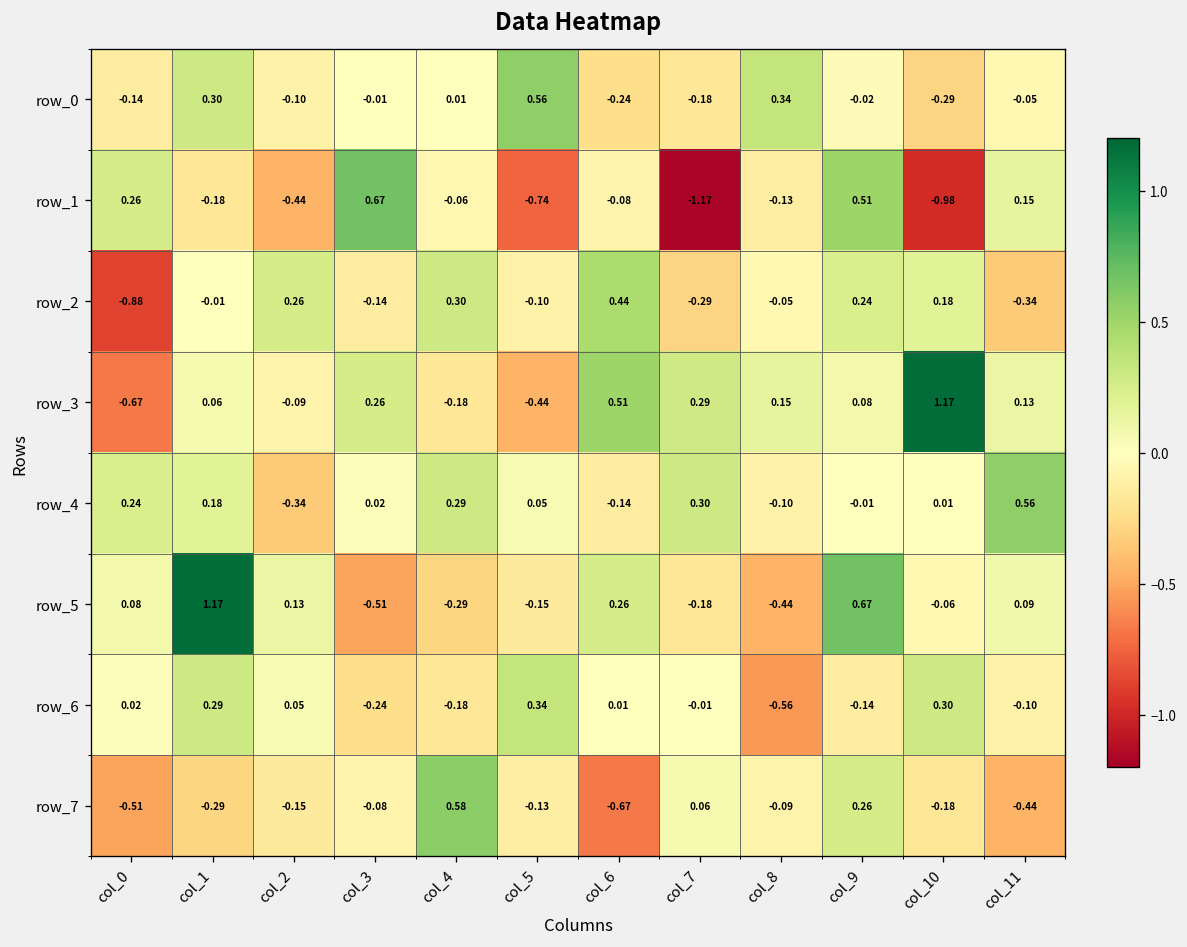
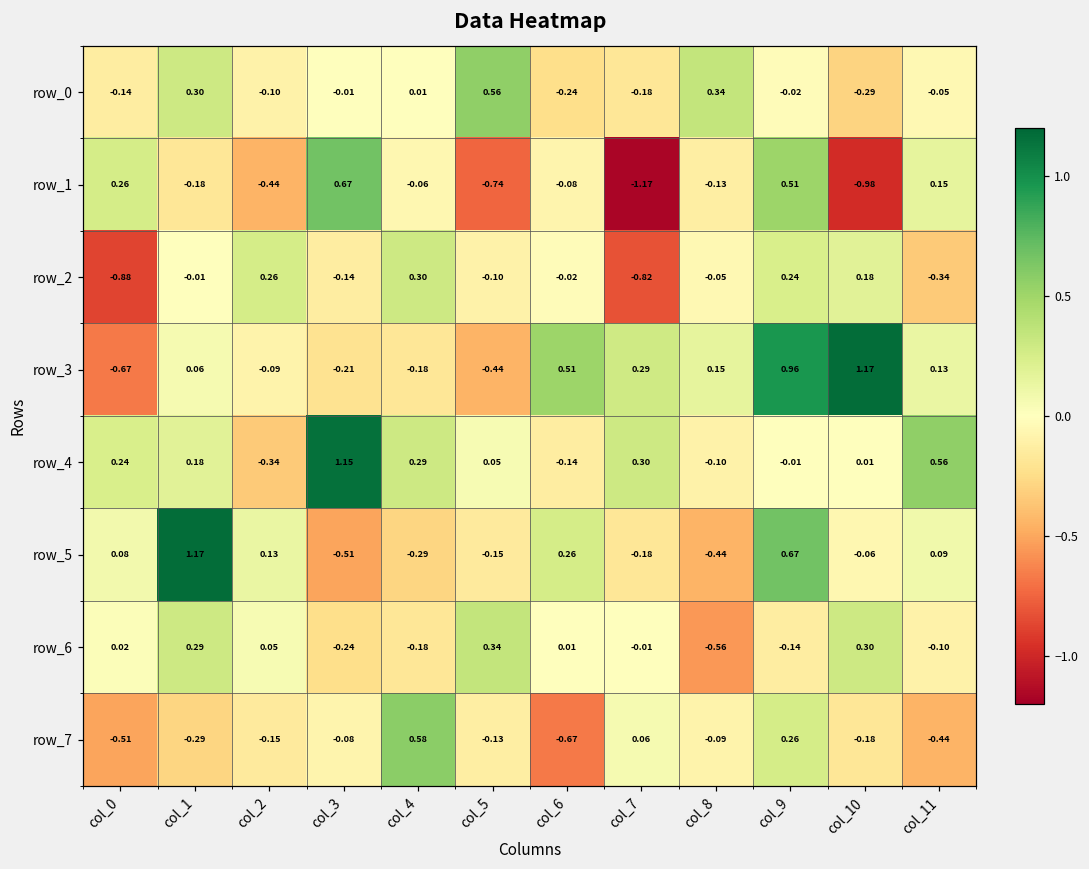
  {
    "row_0": {
      "col_0": -0.14,
      "col_1": 0.30,
      "col_2": -0.10,
      "col_3": -0.01,
      "col_4": 0.01,
      "col_5": 0.56,
      "col_6": -0.24,
      "col_7": -0.18,
      "col_8": 0.34,
      "col_9": -0.02,
      "col_10": -0.29,
      "col_11": -0.05
    },
    "row_1": {
      "col_0": 0.26,
      "col_1": -0.18,
      "col_2": -0.44,
      "col_3": 0.67,
      "col_4": -0.06,
      "col_5": -0.74,
      "col_6": -0.08,
      "col_7": -1.17,
      "col_8": -0.13,
      "col_9": 0.51,
      "col_10": -0.98,
      "col_11": 0.15
    },
    "row_2": {
      "col_0": -0.88,
      "col_1": -0.01,
      "col_2": 0.26,
      "col_3": -0.14,
      "col_4": 0.30,
      "col_5": -0.10,
-     "col_6": 0.44,
-     "col_7": -0.29,
+     "col_6": -0.02,
+     "col_7": -0.82,
      "col_8": -0.05,
      "col_9": 0.24,
      "col_10": 0.18,
      "col_11": -0.34
    },
    "row_3": {
      "col_0": -0.67,
      "col_1": 0.06,
      "col_2": -0.09,
-     "col_3": 0.26,
+     "col_3": -0.21,
      "col_4": -0.18,
      "col_5": -0.44,
      "col_6": 0.51,
      "col_7": 0.29,
      "col_8": 0.15,
-     "col_9": 0.08,
+     "col_9": 0.96,
      "col_10": 1.17,
      "col_11": 0.13
    },
    "row_4": {
      "col_0": 0.24,
      "col_1": 0.18,
      "col_2": -0.34,
-     "col_3": 0.02,
+     "col_3": 1.15,
      "col_4": 0.29,
      "col_5": 0.05,
      "col_6": -0.14,
      "col_7": 0.30,
      "col_8": -0.10,
      "col_9": -0.01,
      "col_10": 0.01,
      "col_11": 0.56
    },
    "row_5": {
      "col_0": 0.08,
      "col_1": 1.17,
      "col_2": 0.13,
      "col_3": -0.51,
      "col_4": -0.29,
      "col_5": -0.15,
      "col_6": 0.26,
      "col_7": -0.18,
      "col_8": -0.44,
      "col_9": 0.67,
      "col_10": -0.06,
      "col_11": 0.09
    },
    "row_6": {
      "col_0": 0.02,
      "col_1": 0.29,
      "col_2": 0.05,
      "col_3": -0.24,
      "col_4": -0.18,
      "col_5": 0.34,
      "col_6": 0.01,
      "col_7": -0.01,
      "col_8": -0.56,
      "col_9": -0.14,
      "col_10": 0.30,
      "col_11": -0.10
    },
    "row_7": {
      "col_0": -0.51,
      "col_1": -0.29,
      "col_2": -0.15,
      "col_3": -0.08,
      "col_4": 0.58,
      "col_5": -0.13,
      "col_6": -0.67,
      "col_7": 0.06,
      "col_8": -0.09,
      "col_9": 0.26,
      "col_10": -0.18,
      "col_11": -0.44
    }
  }
